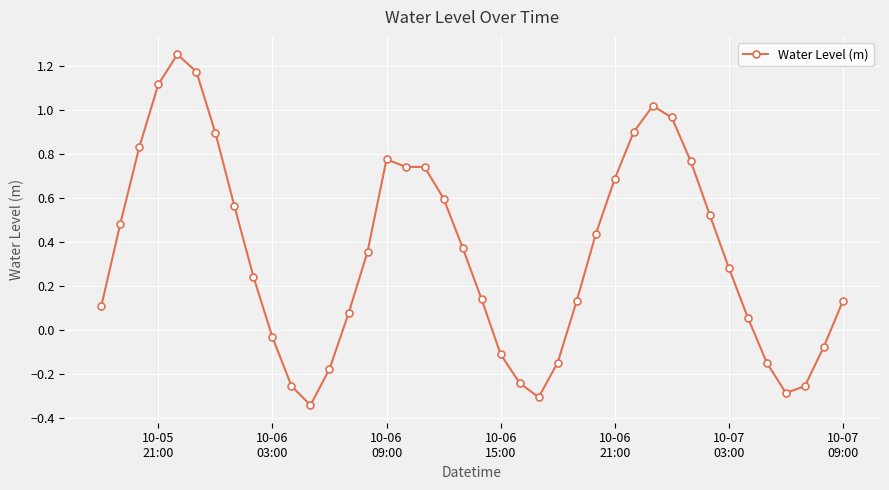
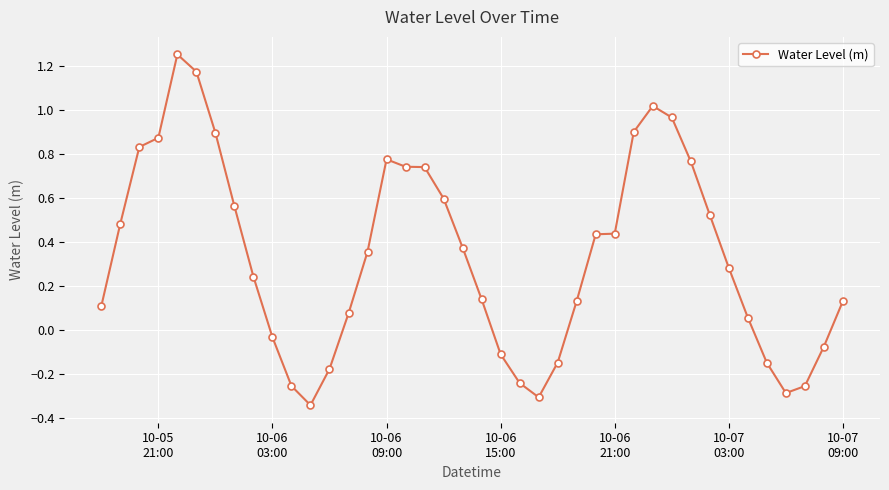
  {
-   "10-05 21:00": 1.12,
+   "10-05 21:00": 0.87,
    "10-06 03:00": -0.03,
    "10-06 09:00": 0.78,
    "10-06 15:00": -0.11,
-   "10-06 21:00": 0.69,
+   "10-06 21:00": 0.44,
    "10-07 03:00": 0.28,
    "10-07 09:00": 0.13
  }
